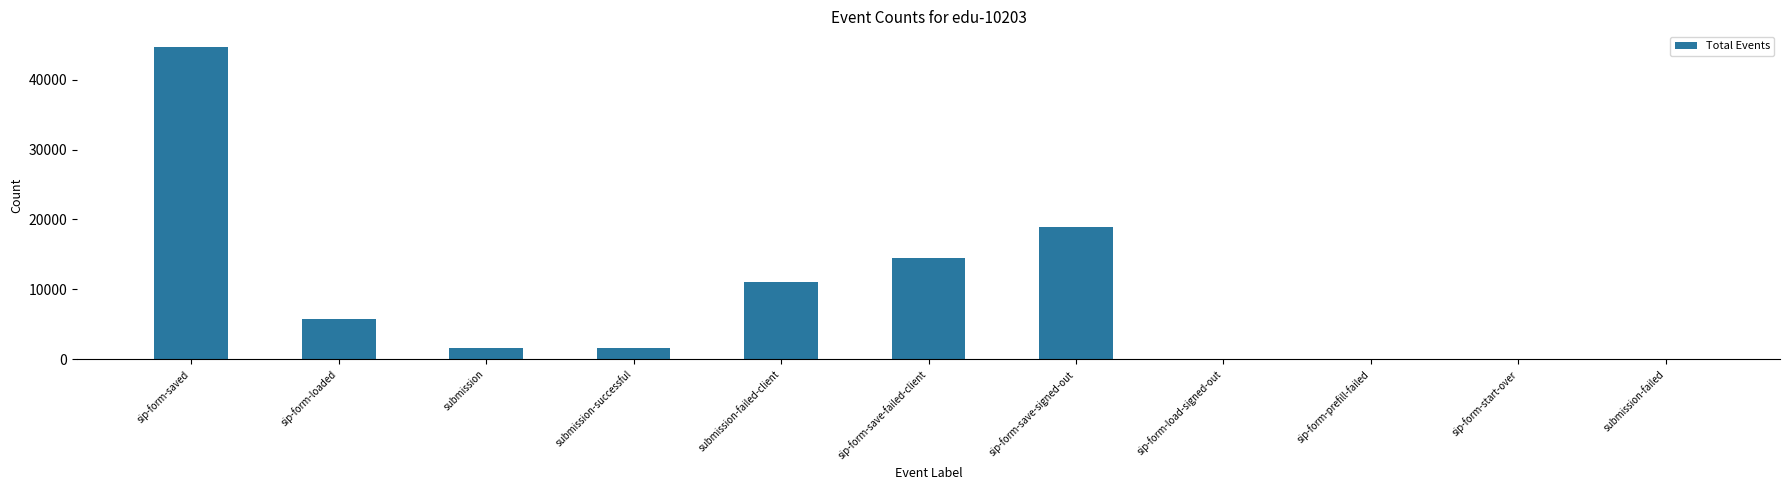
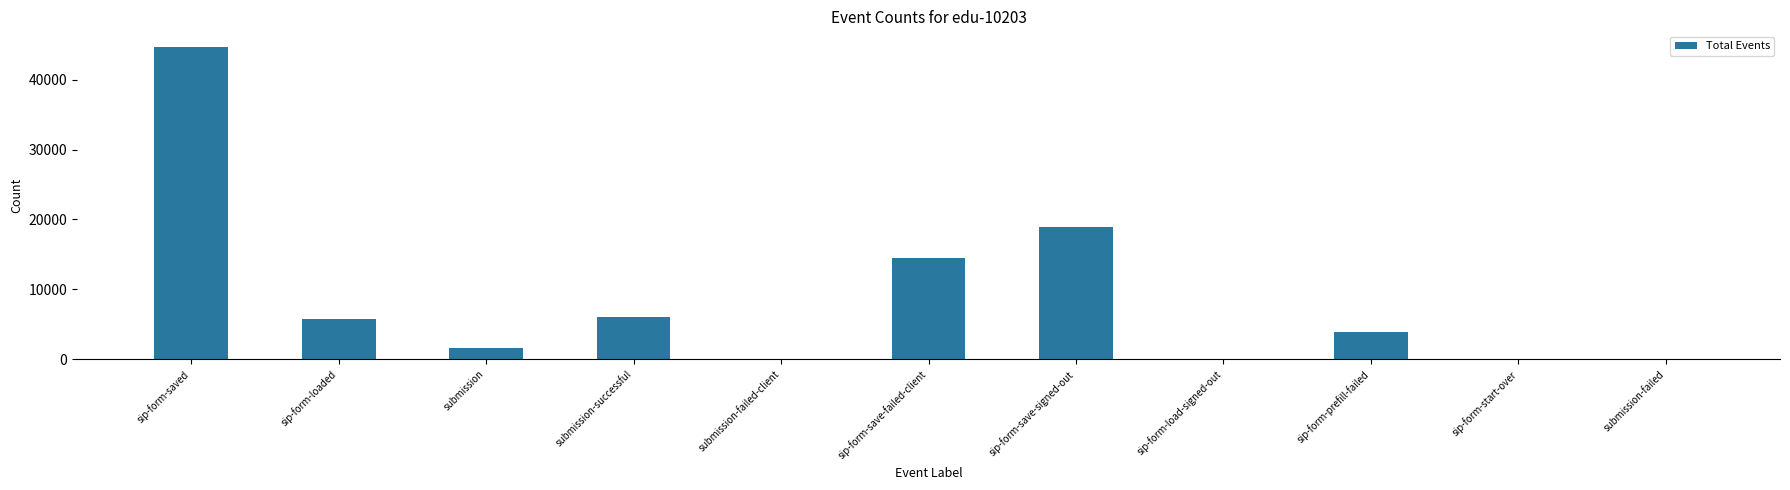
  {
    "sip-form-saved": 45000,
    "sip-form-loaded": 6000,
    "submission": 2000,
-   "submission-successful": 2000,
-   "submission-failed-client": 11000,
+   "submission-successful": 6000,
+   "submission-failed-client": 0,
    "sip-form-save-failed-client": 14000,
    "sip-form-save-signed-out": 19000,
-   "sip-form-prefill-failed": 0
+   "sip-form-prefill-failed": 4000
  }
